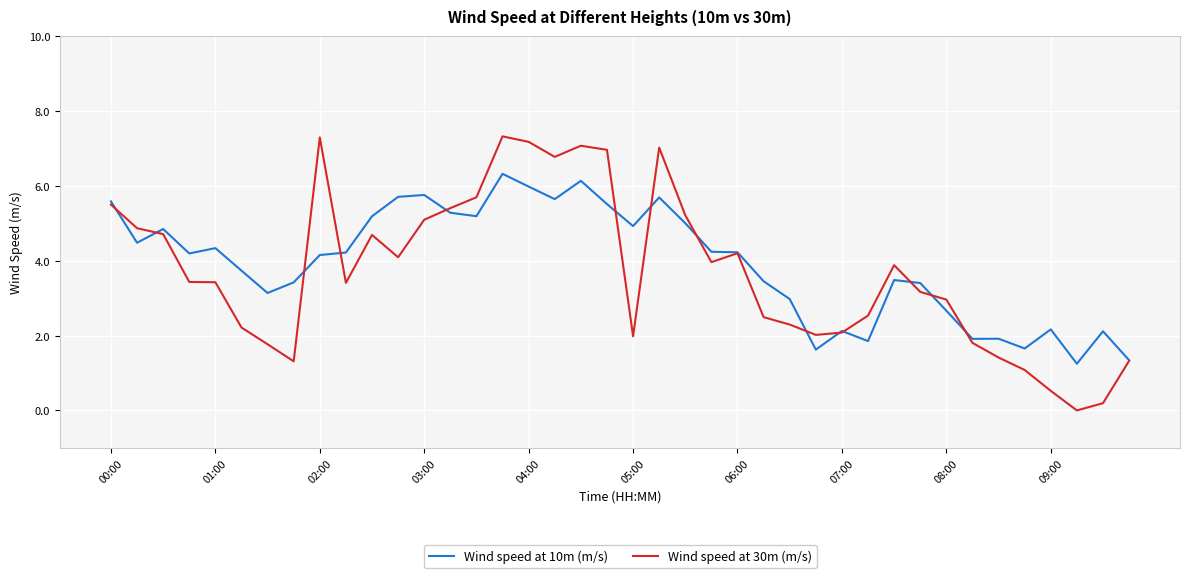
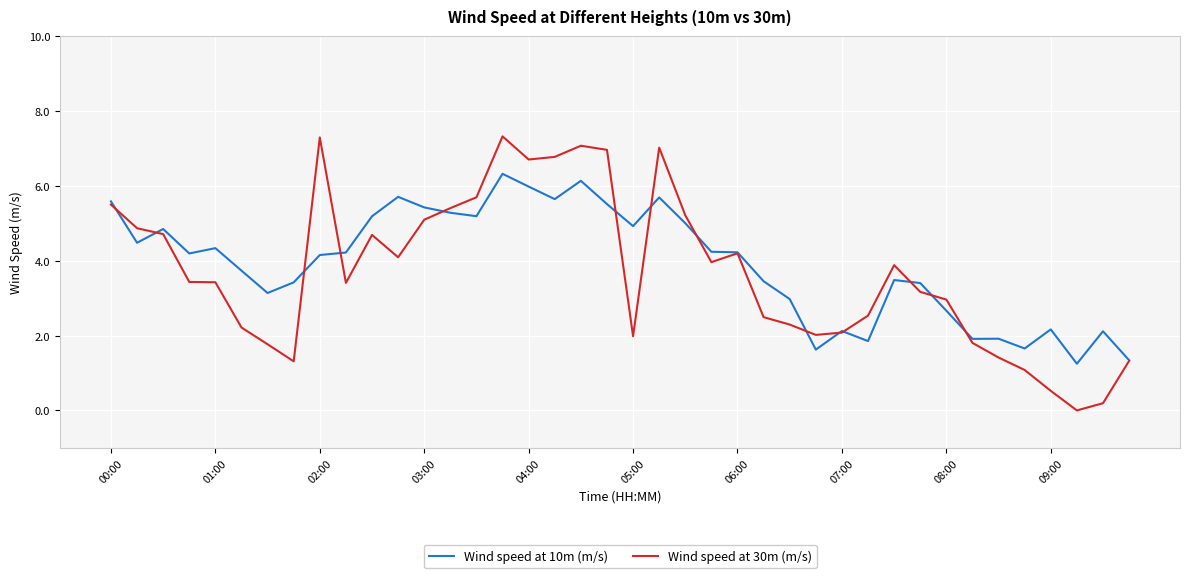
  {
    "Wind speed at 10m (m/s)": {
      "00:00": 5.6,
      "01:00": 4.3,
      "02:00": 4.2,
-     "03:00": 5.8,
+     "03:00": 5.4,
      "04:00": 6.0,
      "05:00": 4.9,
      "08:00": 2.7,
      "09:00": 2.2
    },
    "Wind speed at 30m (m/s)": {
      "00:00": 5.5,
      "01:00": 3.4,
      "02:00": 7.3,
      "03:00": 5.1,
-     "04:00": 7.2,
+     "04:00": 6.7,
      "05:00": 2.0,
      "08:00": 3.0,
      "09:00": 0.5
    }
  }
